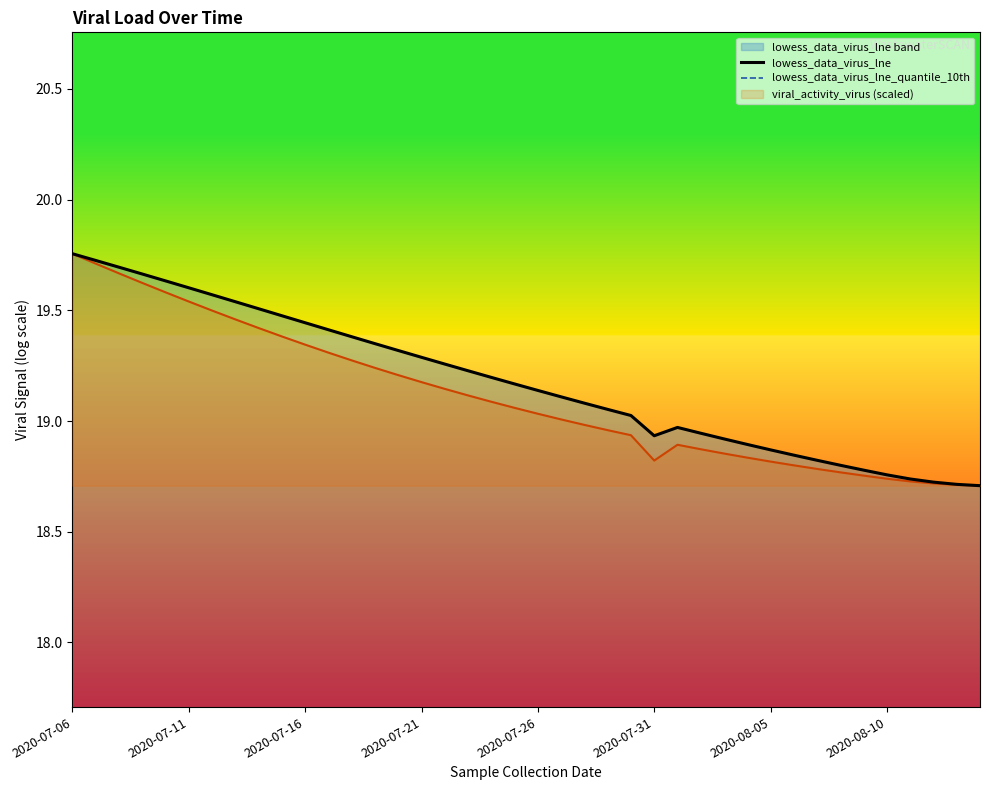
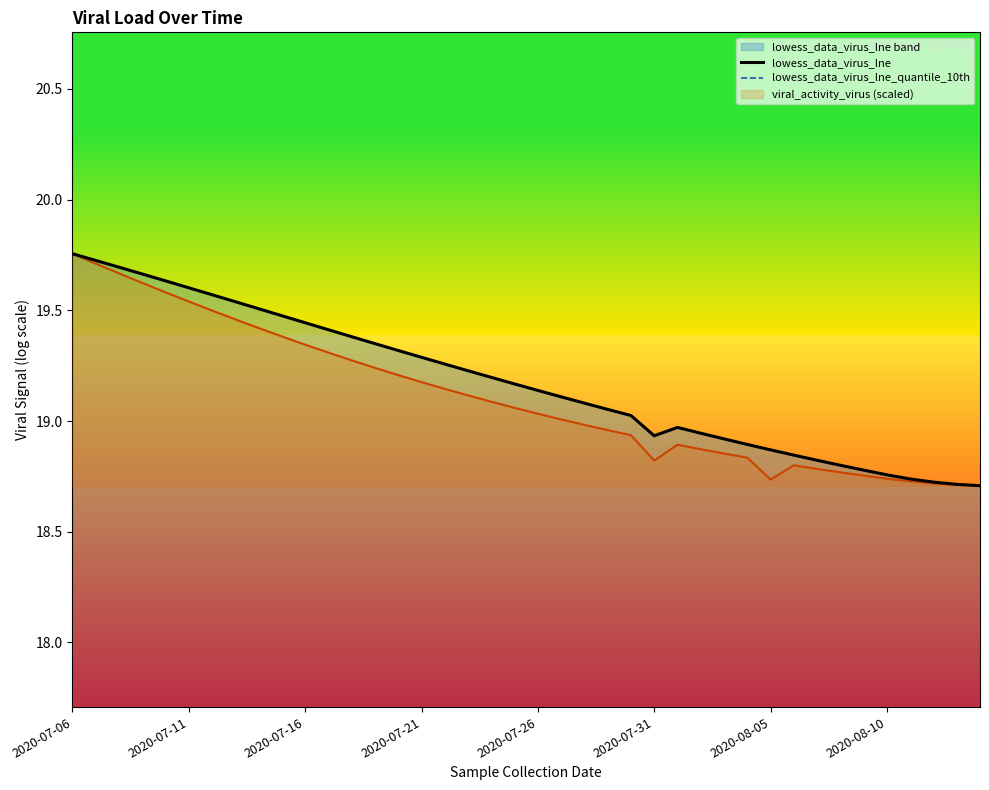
  {
    "lowess_data_virus_lne band": {
      "2020-07-11": 19.60,
      "2020-07-16": 19.44,
      "2020-07-21": 19.29,
      "2020-07-26": 19.14,
      "2020-07-31": 18.93,
      "2020-08-05": 18.87,
      "2020-08-10": 18.76
    },
    "viral_activity_virus (scaled)": {
      "2020-07-11": 19.54,
      "2020-07-16": 19.34,
      "2020-07-21": 19.18,
      "2020-07-26": 19.03,
      "2020-07-31": 18.82,
-     "2020-08-05": 18.82,
+     "2020-08-05": 18.74,
      "2020-08-10": 18.74
    }
  }
